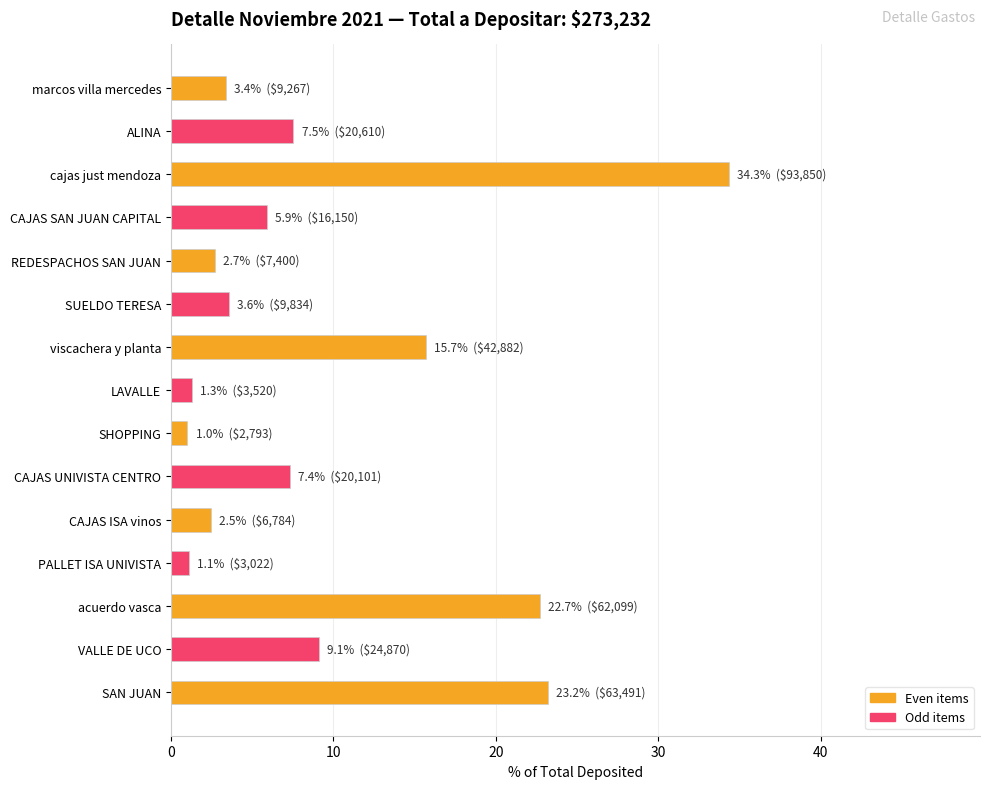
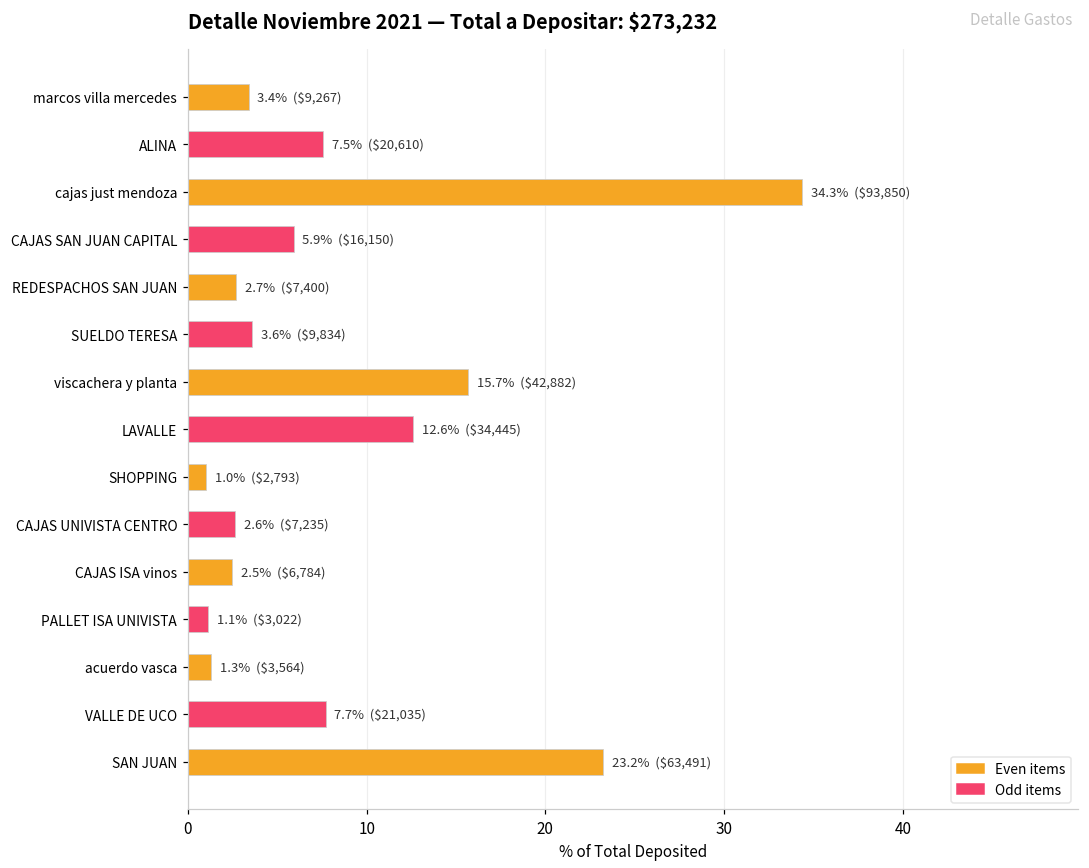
  {
    "marcos villa mercedes": "3.4%",
    "ALINA": "7.5%",
    "cajas just mendoza": "34.3%",
    "CAJAS SAN JUAN CAPITAL": "5.9%",
    "REDESPACHOS SAN JUAN": "2.7%",
    "SUELDO TERESA": "3.6%",
    "viscachera y planta": "15.7%",
-   "LAVALLE": "1.3% ($3,520)",
+   "LAVALLE": "12.6% ($34,445)",
    "SHOPPING": "1.0%",
-   "CAJAS UNIVISTA CENTRO": "7.4% ($20,101)",
+   "CAJAS UNIVISTA CENTRO": "2.6% ($7,235)",
    "CAJAS ISA vinos": "2.5%",
    "PALLET ISA UNIVISTA": "1.1%",
-   "acuerdo vasca": "22.7% ($62,099)",
-   "VALLE DE UCO": "9.1% ($24,870)",
+   "acuerdo vasca": "1.3% ($3,564)",
+   "VALLE DE UCO": "7.7% ($21,035)",
    "SAN JUAN": "23.2%"
  }
